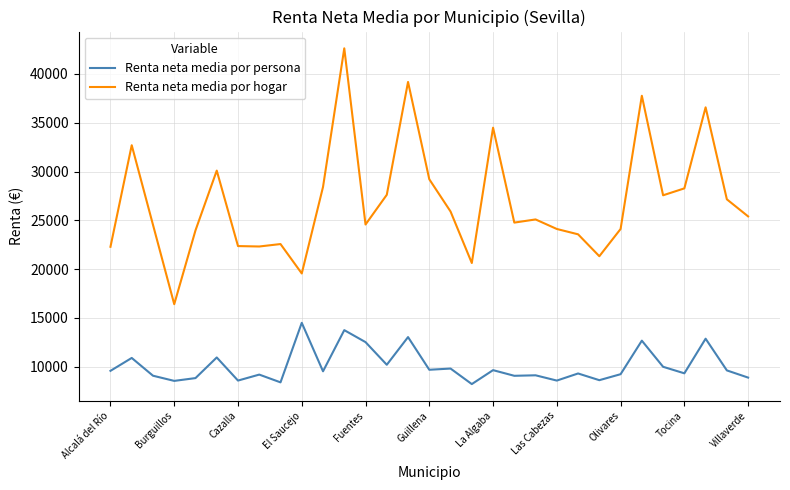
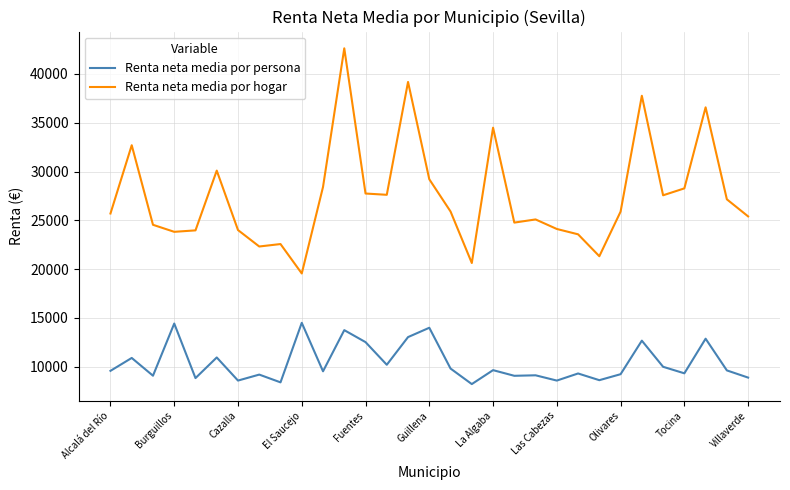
  {
    "Renta neta media por persona": {
      "Alcalá del Río": 10000,
-     "Burguillos": 9000,
+     "Burguillos": 14000,
      "Cazalla": 9000,
      "El Saucejo": 14000,
      "Fuentes": 13000,
-     "Guillena": 10000,
+     "Guillena": 14000,
      "La Algaba": 10000,
      "Las Cabezas": 9000,
      "Olivares": 9000,
      "Tocina": 9000,
      "Villaverde": 9000
    },
    "Renta neta media por hogar": {
-     "Alcalá del Río": 22000,
-     "Burguillos": 16000,
-     "Cazalla": 22000,
+     "Alcalá del Río": 26000,
+     "Burguillos": 24000,
+     "Cazalla": 24000,
      "El Saucejo": 20000,
-     "Fuentes": 25000,
+     "Fuentes": 28000,
      "Guillena": 29000,
      "La Algaba": 34000,
      "Las Cabezas": 24000,
-     "Olivares": 24000,
+     "Olivares": 26000,
      "Tocina": 28000,
      "Villaverde": 25000
    }
  }
